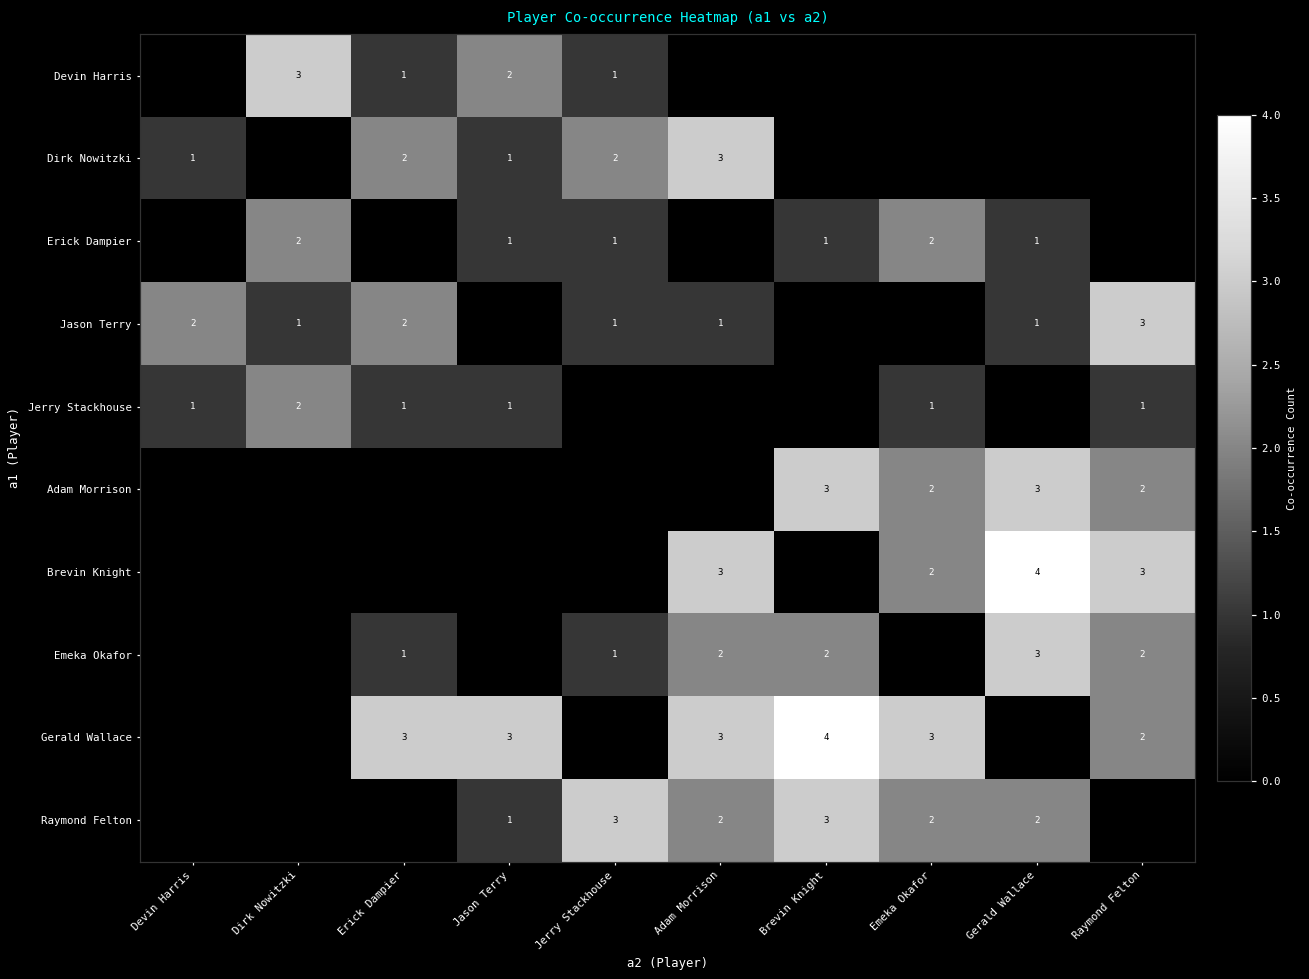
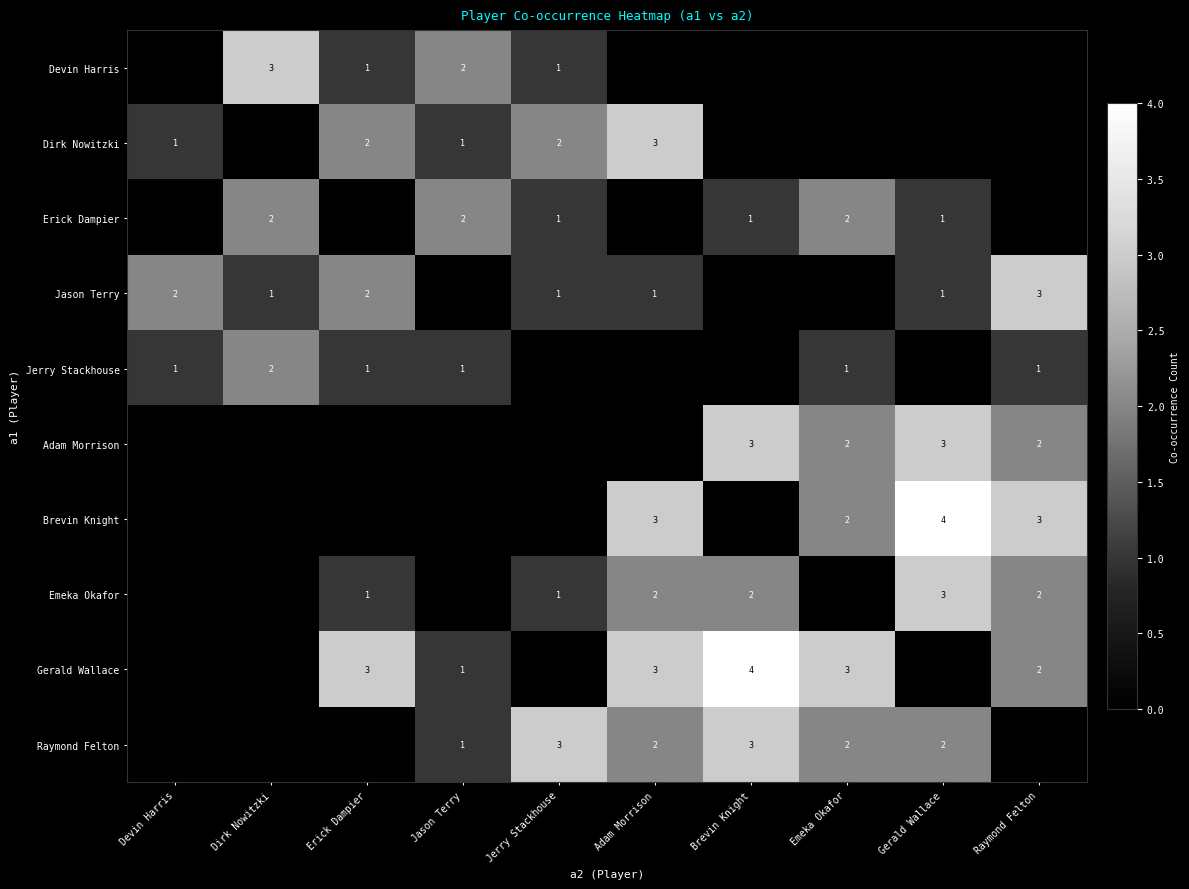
  {
    "Devin Harris": {
      "Dirk Nowitzki": 3,
      "Erick Dampier": 1,
      "Jason Terry": 2,
      "Jerry Stackhouse": 1
    },
    "Dirk Nowitzki": {
      "Devin Harris": 1,
      "Erick Dampier": 2,
      "Jason Terry": 1,
      "Jerry Stackhouse": 2,
      "Adam Morrison": 3
    },
    "Erick Dampier": {
      "Dirk Nowitzki": 2,
-     "Jason Terry": 1,
+     "Jason Terry": 2,
      "Jerry Stackhouse": 1,
      "Brevin Knight": 1,
      "Emeka Okafor": 2,
      "Gerald Wallace": 1
    },
    "Jason Terry": {
      "Devin Harris": 2,
      "Dirk Nowitzki": 1,
      "Erick Dampier": 2,
      "Jerry Stackhouse": 1,
      "Adam Morrison": 1,
      "Gerald Wallace": 1,
      "Raymond Felton": 3
    },
    "Jerry Stackhouse": {
      "Devin Harris": 1,
      "Dirk Nowitzki": 2,
      "Erick Dampier": 1,
      "Jason Terry": 1,
      "Emeka Okafor": 1,
      "Raymond Felton": 1
    },
    "Adam Morrison": {
      "Brevin Knight": 3,
      "Emeka Okafor": 2,
      "Gerald Wallace": 3,
      "Raymond Felton": 2
    },
    "Brevin Knight": {
      "Adam Morrison": 3,
      "Emeka Okafor": 2,
      "Gerald Wallace": 4,
      "Raymond Felton": 3
    },
    "Emeka Okafor": {
      "Erick Dampier": 1,
      "Jerry Stackhouse": 1,
      "Adam Morrison": 2,
      "Brevin Knight": 2,
      "Gerald Wallace": 3,
      "Raymond Felton": 2
    },
    "Gerald Wallace": {
      "Erick Dampier": 3,
-     "Jason Terry": 3,
+     "Jason Terry": 1,
      "Adam Morrison": 3,
      "Brevin Knight": 4,
      "Emeka Okafor": 3,
      "Raymond Felton": 2
    },
    "Raymond Felton": {
      "Jason Terry": 1,
      "Jerry Stackhouse": 3,
      "Adam Morrison": 2,
      "Brevin Knight": 3,
      "Emeka Okafor": 2,
      "Gerald Wallace": 2
    }
  }
